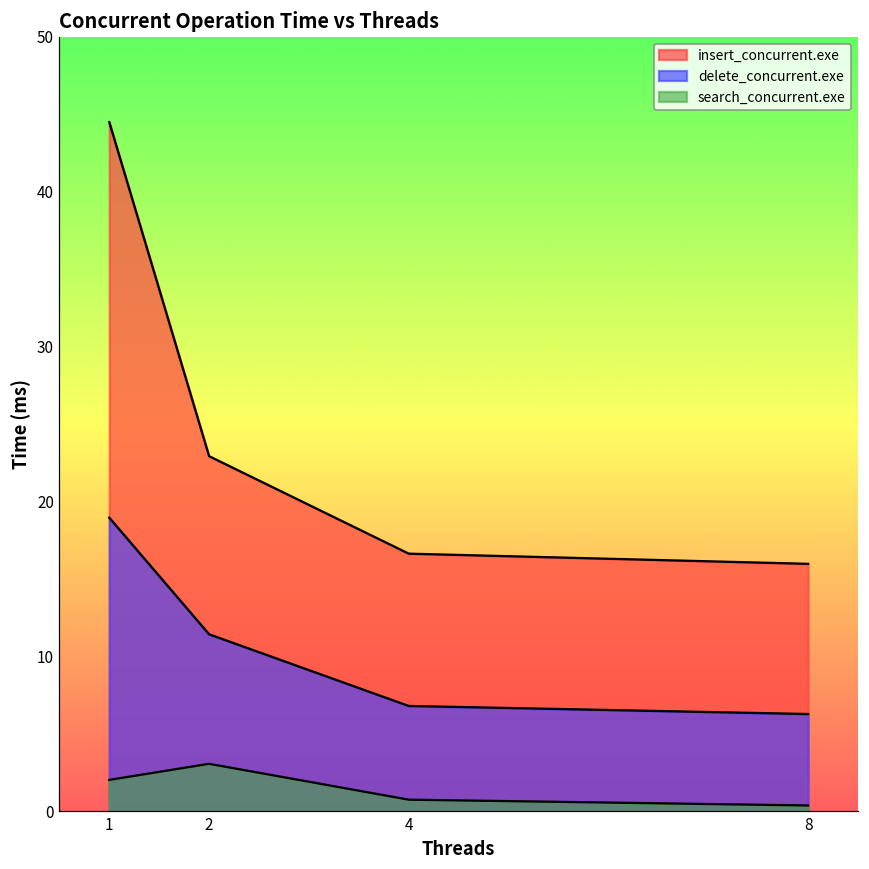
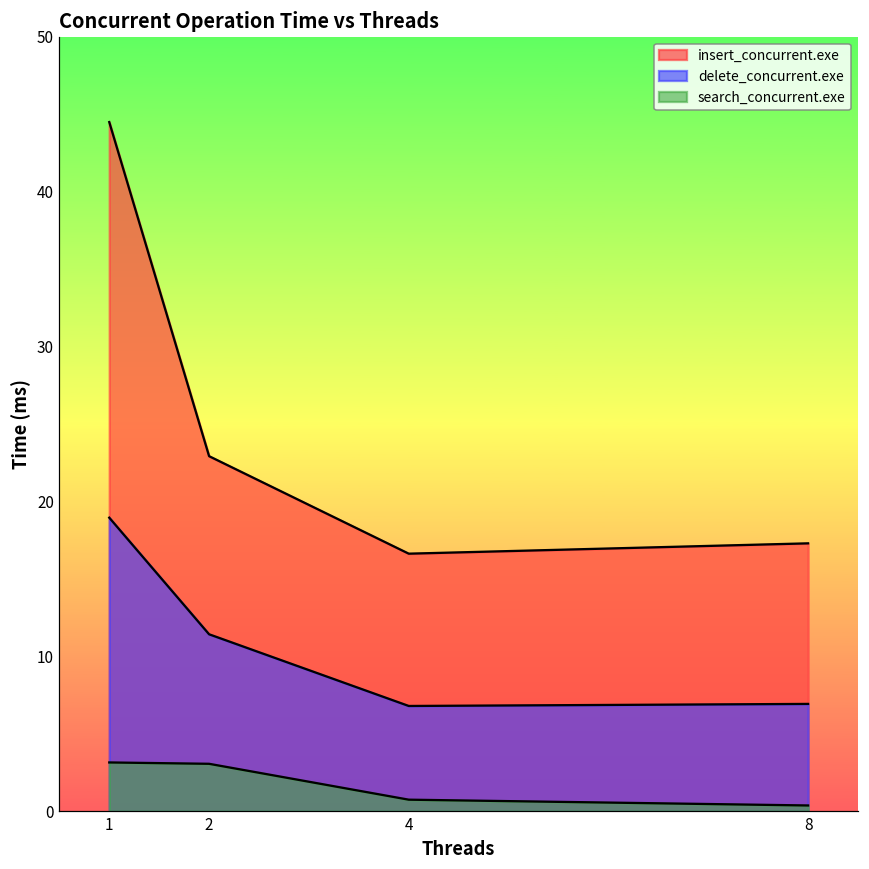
  {
    "insert_concurrent.exe": {
      "1": 44.5,
      "2": 22.9,
      "4": 16.6,
-     "8": 16.0
+     "8": 17.3
    },
    "delete_concurrent.exe": {
      "1": 19.0,
      "2": 11.4,
      "4": 6.8,
-     "8": 6.3
+     "8": 6.9
    },
    "search_concurrent.exe": {
-     "1": 2.0,
+     "1": 3.2,
      "2": 3.1,
      "4": 0.8,
      "8": 0.4
    }
  }
